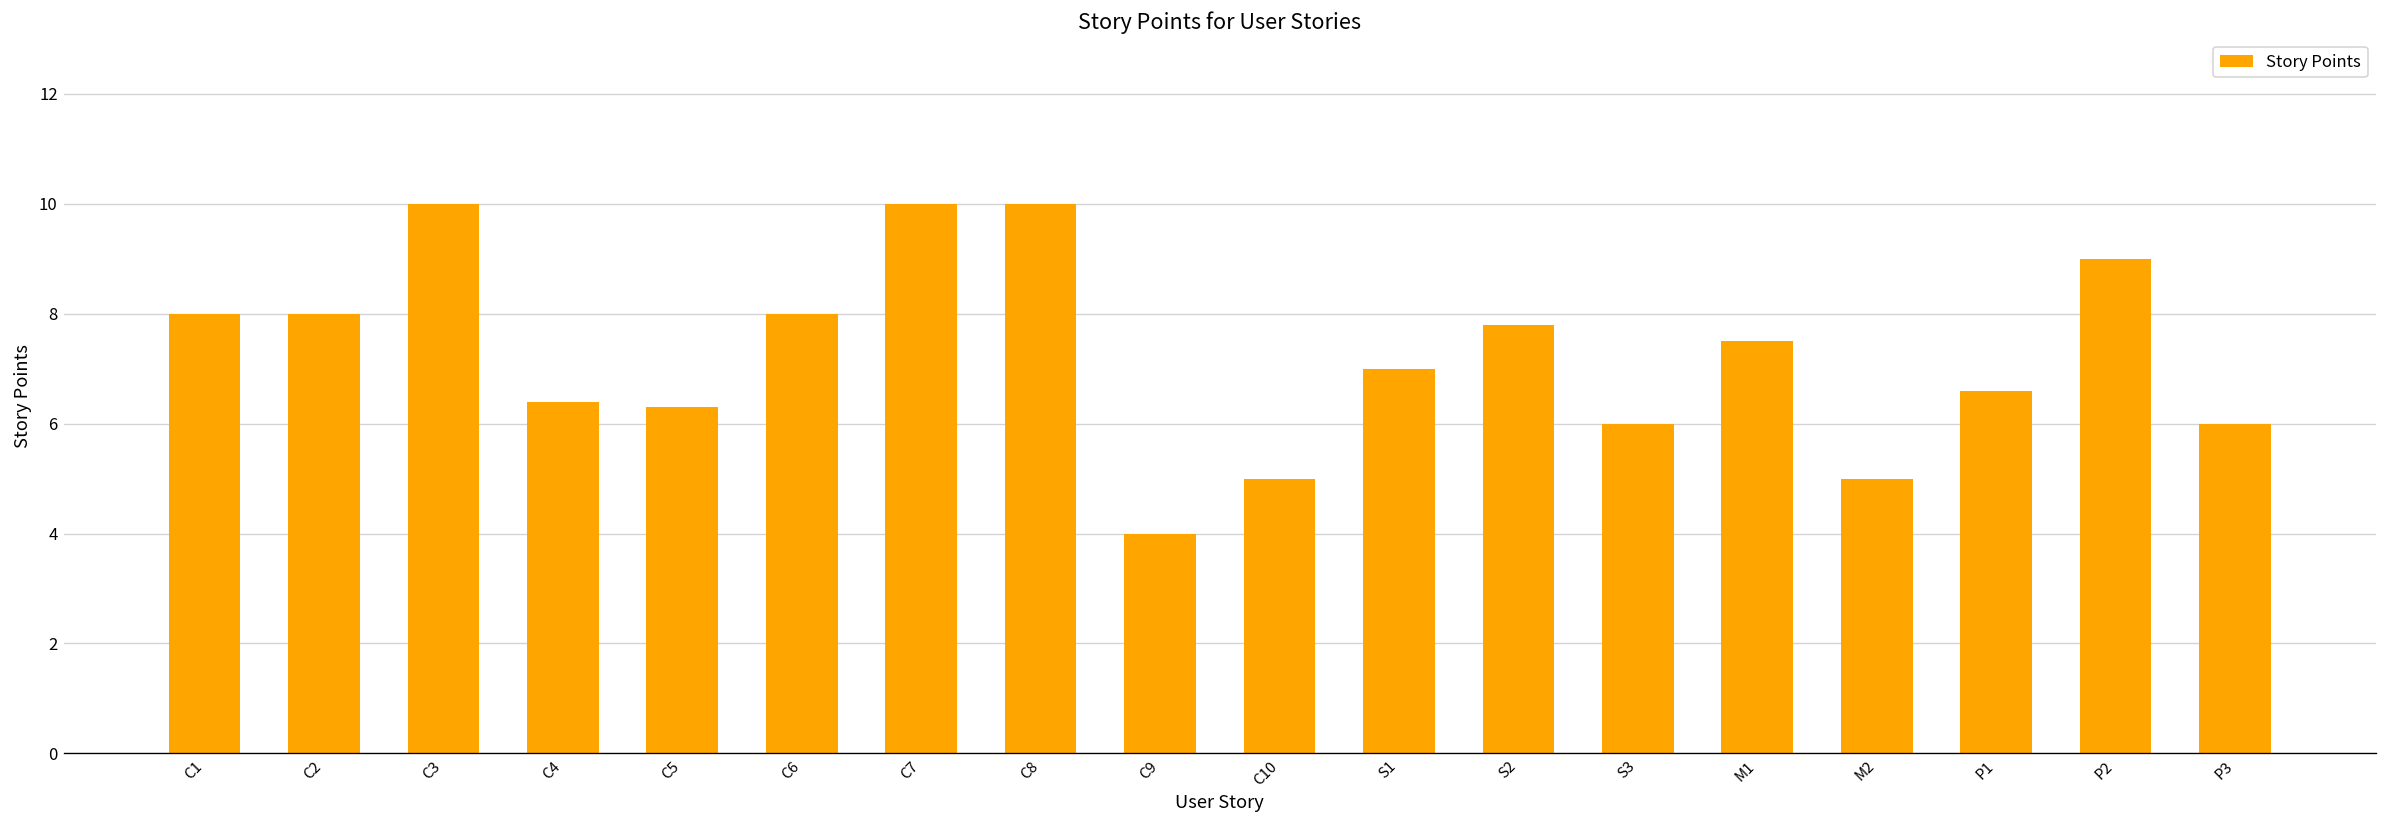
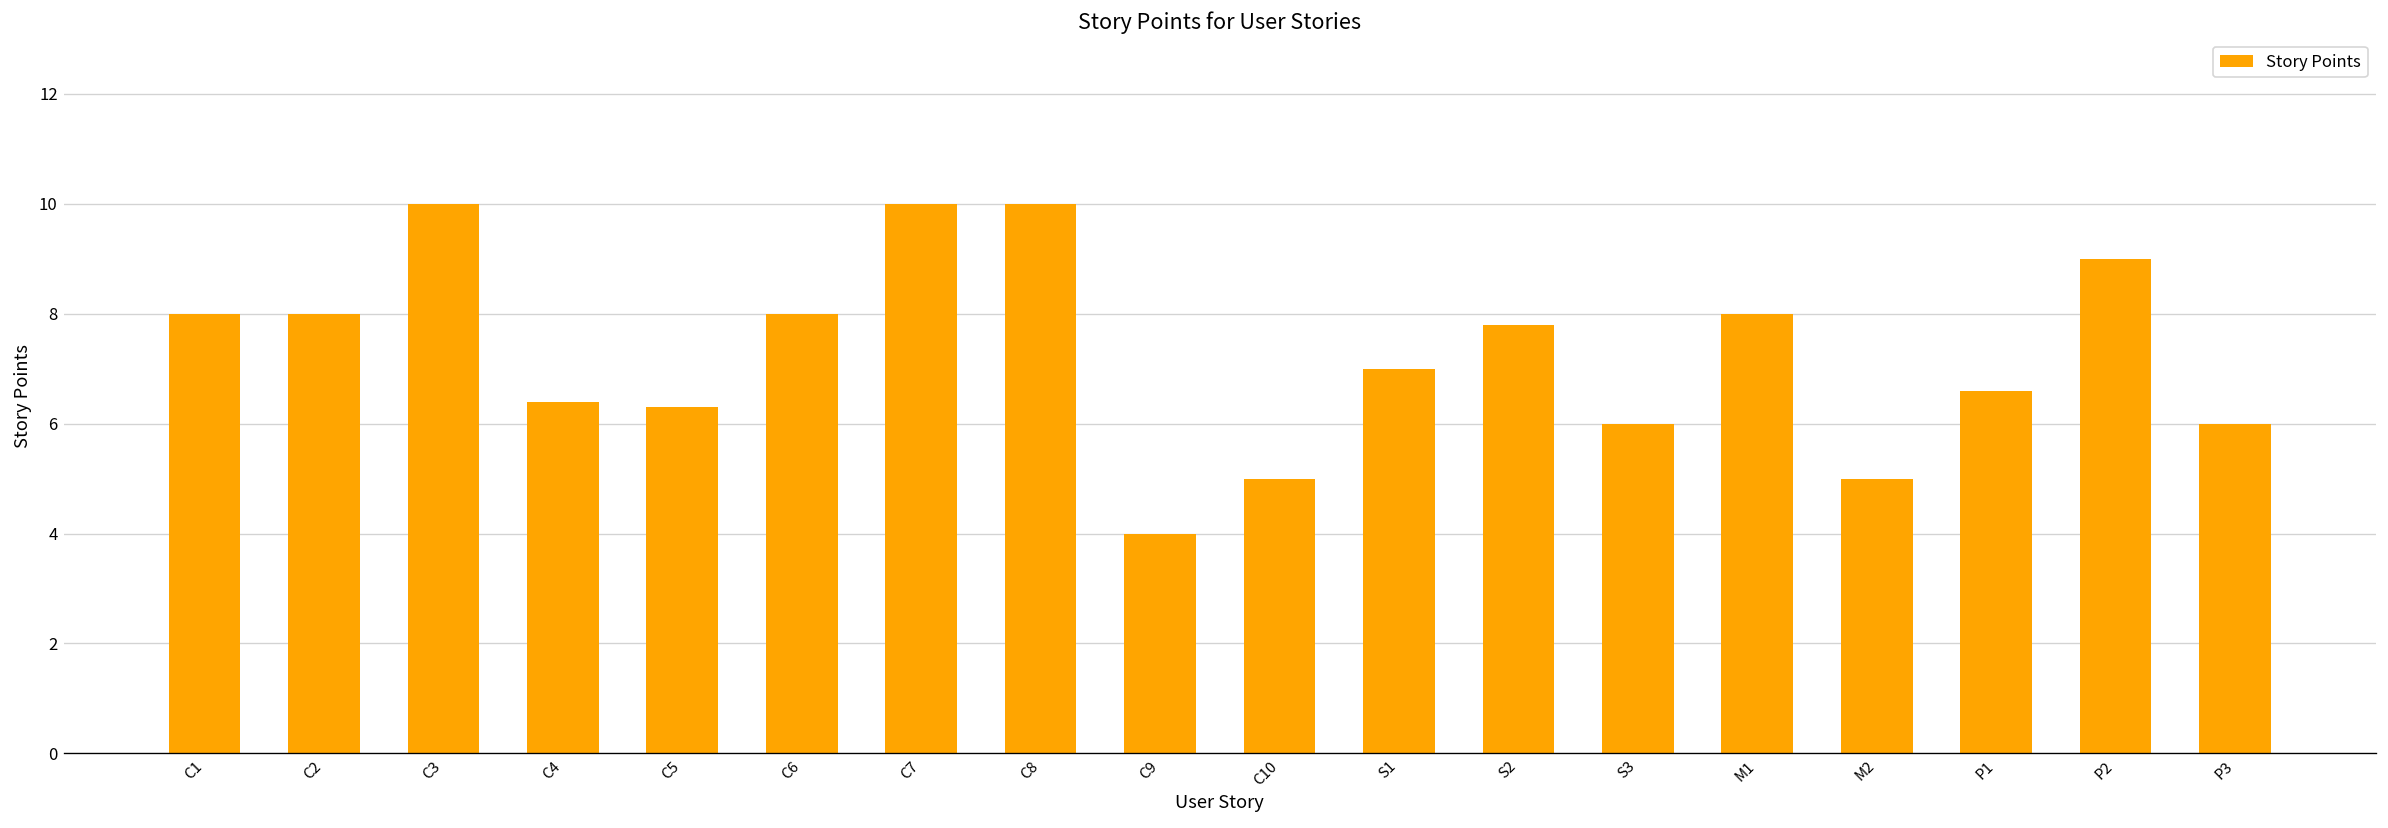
  {
    "C1": 8.0,
    "C2": 8.0,
    "C3": 10.0,
    "C4": 6.4,
    "C5": 6.3,
    "C6": 8.0,
    "C7": 10.0,
    "C8": 10.0,
    "C9": 4.0,
    "C10": 5.0,
    "S1": 7.0,
    "S2": 7.8,
    "S3": 6.0,
-   "M1": 7.5,
+   "M1": 8.0,
    "M2": 5.0,
    "P1": 6.6,
    "P2": 9.0,
    "P3": 6.0
  }
